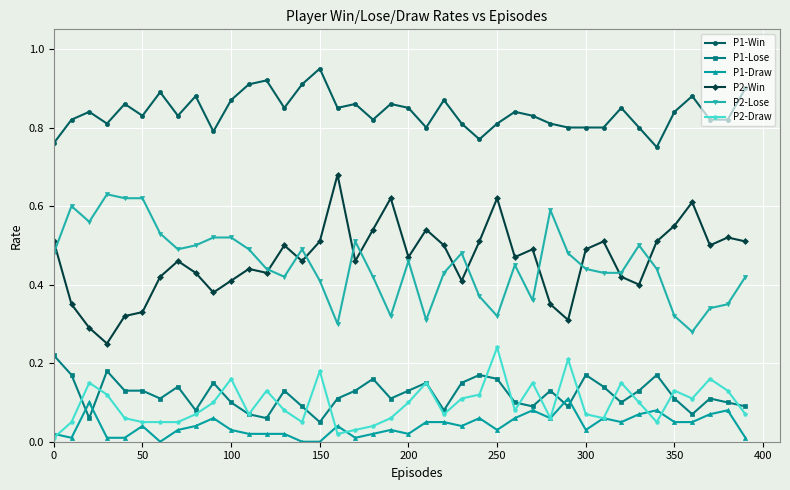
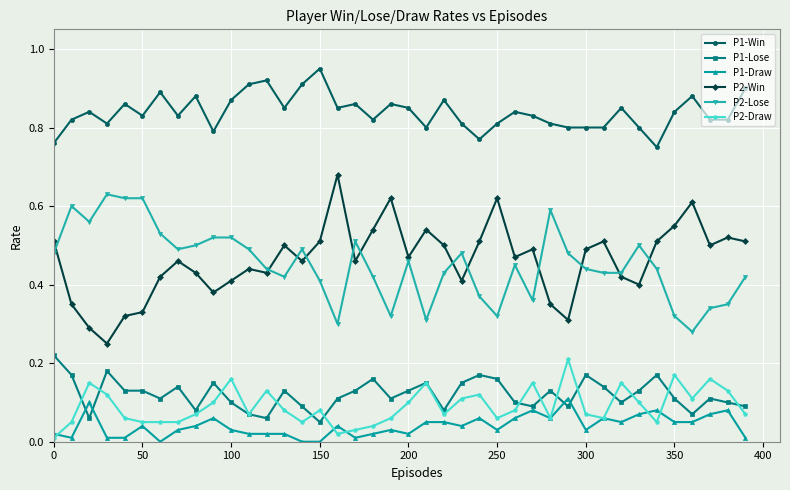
  {
    "P2-Draw": {
      "0": 0.01,
      "50": 0.05,
      "100": 0.16,
-     "150": 0.18,
+     "150": 0.08,
      "200": 0.10,
-     "250": 0.24,
+     "250": 0.06,
      "300": 0.07,
-     "350": 0.13
+     "350": 0.17
    }
  }
